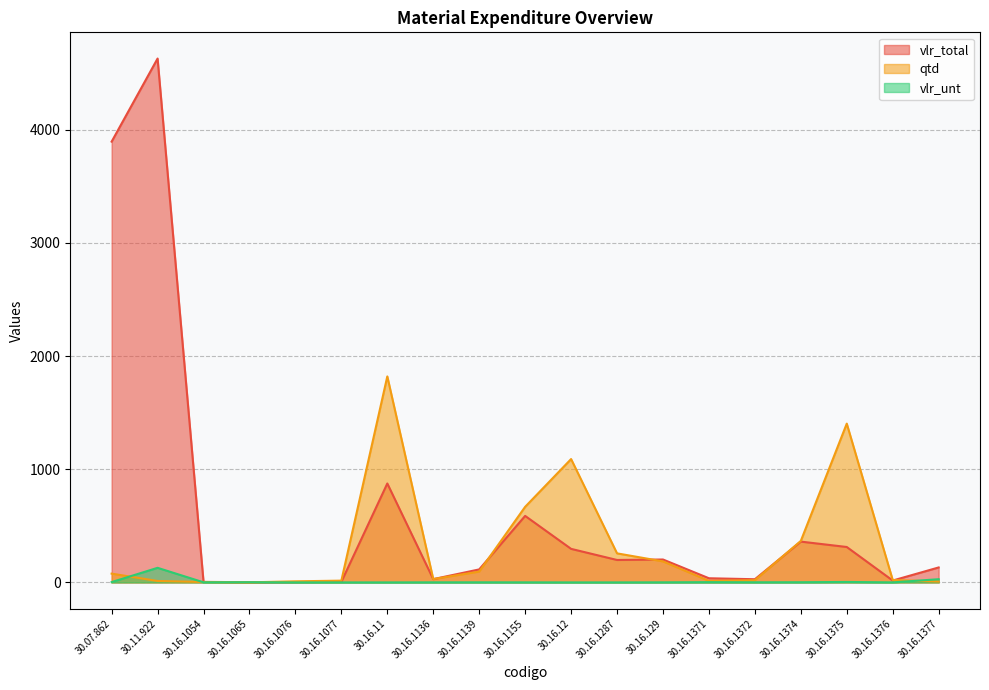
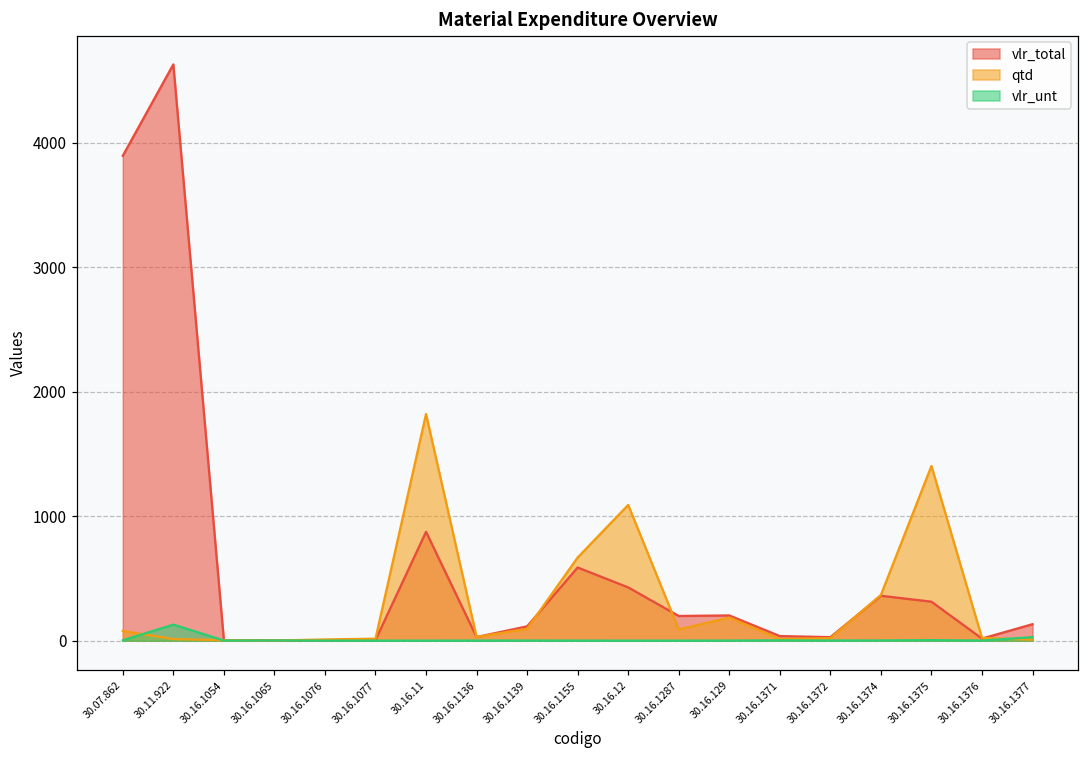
  {
    "vlr_total": {
      "30.07.862": 3890,
      "30.11.922": 4630,
      "30.16.11": 870,
      "30.16.1155": 590,
-     "30.16.12": 300,
+     "30.16.12": 430,
      "30.16.1287": 200,
      "30.16.1371": 40,
      "30.16.1375": 310,
      "30.16.1377": 130
    },
    "qtd": {
      "30.07.862": 80,
      "30.11.922": 10,
      "30.16.11": 1820,
      "30.16.1155": 670,
      "30.16.12": 1090,
-     "30.16.1287": 260,
+     "30.16.1287": 90,
      "30.16.1375": 1400
    },
    "vlr_unt": {
      "30.07.862": 0,
      "30.11.922": 130,
      "30.16.11": 0,
      "30.16.1136": 0,
      "30.16.1139": 0,
      "30.16.1155": 0,
      "30.16.12": 0,
      "30.16.1287": 0,
      "30.16.129": 0,
      "30.16.1374": 0,
      "30.16.1375": 0
    }
  }
